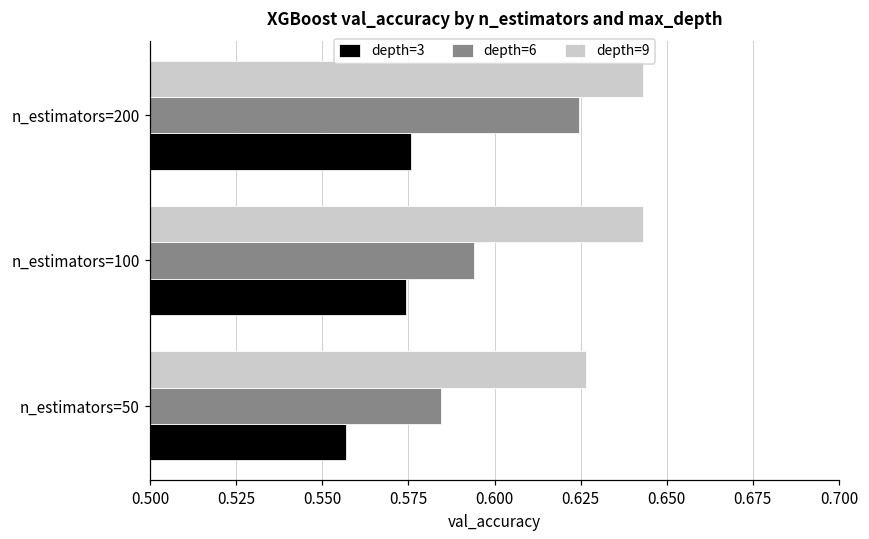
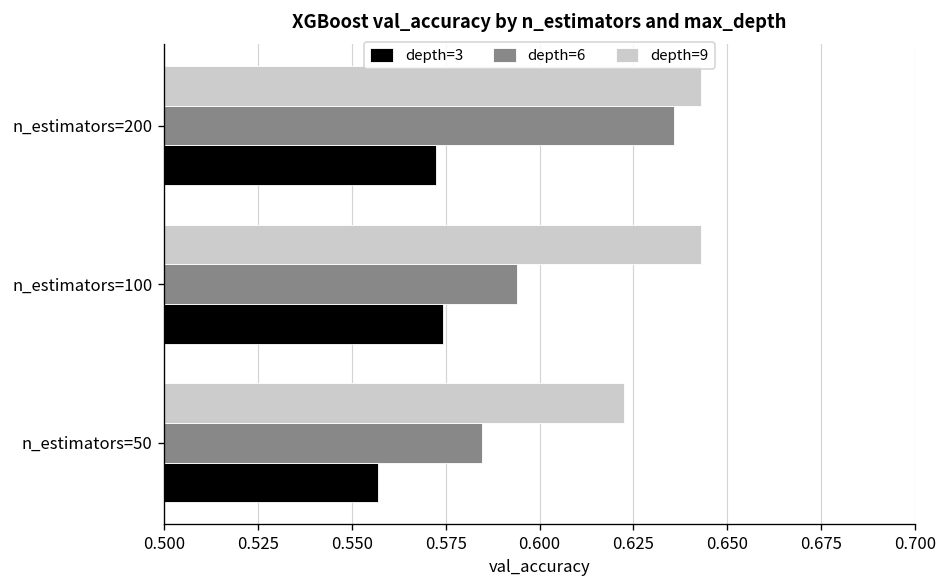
  {
    "depth=3": {
-     "n_estimators=200": 0.576,
+     "n_estimators=200": 0.572,
      "n_estimators=100": 0.574,
      "n_estimators=50": 0.557
    },
    "depth=6": {
-     "n_estimators=200": 0.625,
+     "n_estimators=200": 0.636,
      "n_estimators=100": 0.594,
      "n_estimators=50": 0.585
    },
    "depth=9": {
      "n_estimators=200": 0.643,
      "n_estimators=100": 0.643,
-     "n_estimators=50": 0.627
+     "n_estimators=50": 0.623
    }
  }
